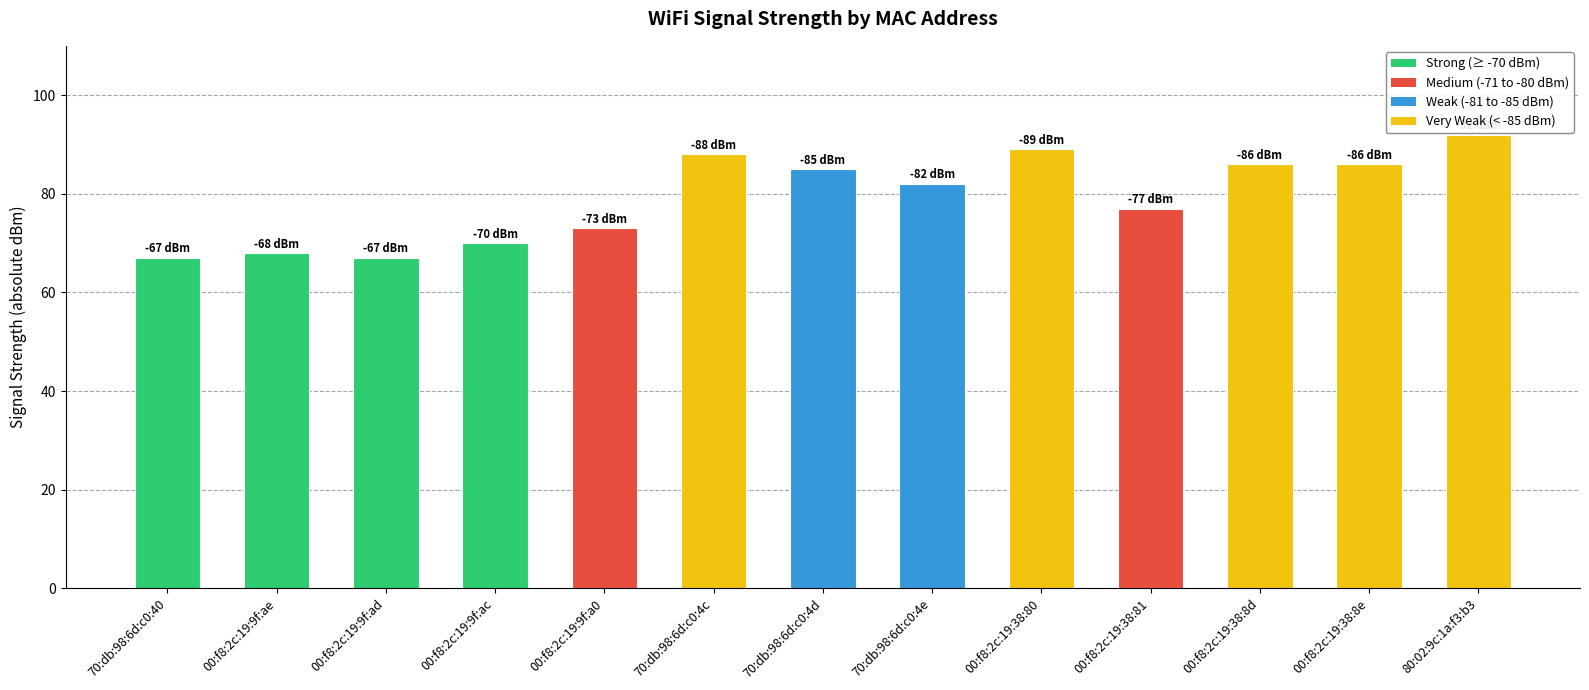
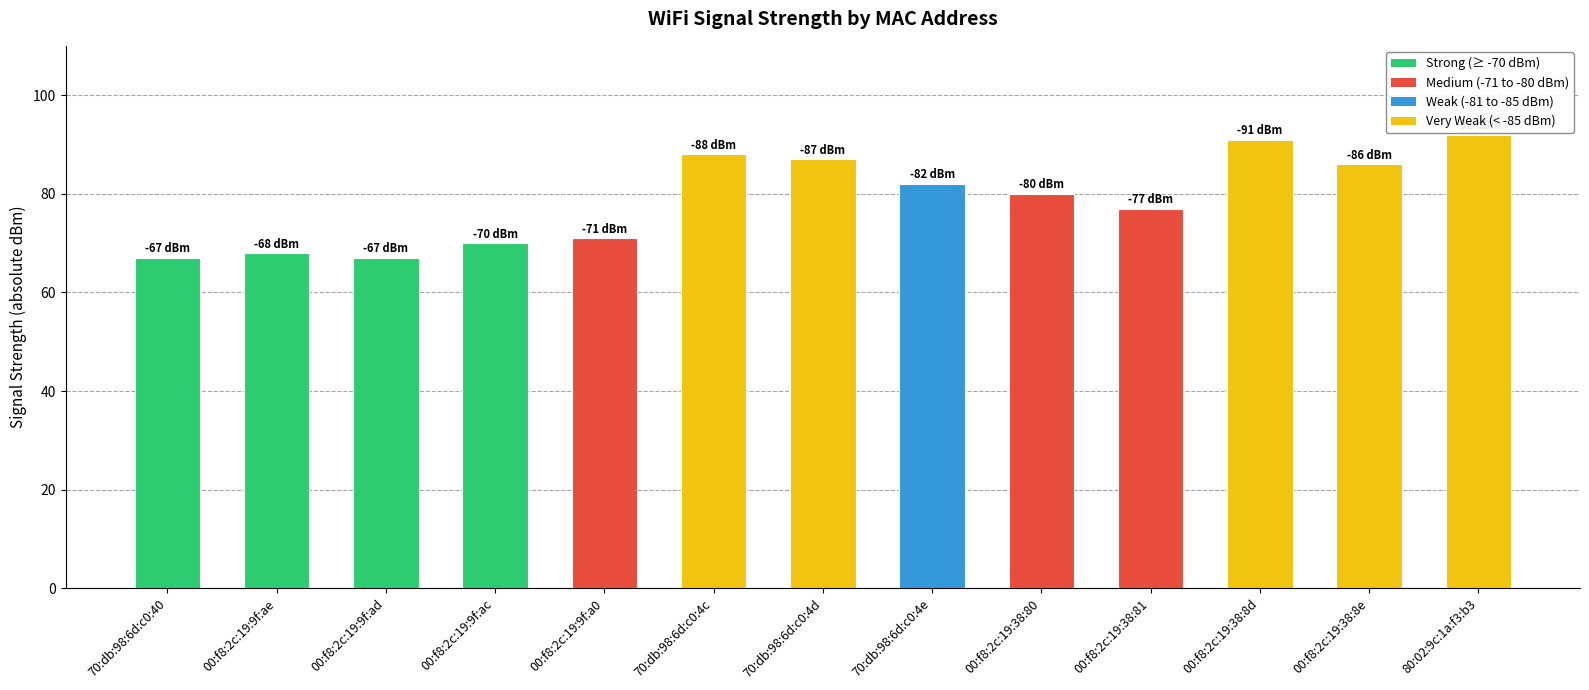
  {
-   "00:f8:2c:19:9f:a0": -73,
-   "70:db:98:6d:c0:4d": -85,
-   "00:f8:2c:19:38:80": -89,
-   "00:f8:2c:19:38:8d": -86
+   "00:f8:2c:19:9f:a0": -71,
+   "70:db:98:6d:c0:4d": -87,
+   "00:f8:2c:19:38:80": -80,
+   "00:f8:2c:19:38:8d": -91
  }
